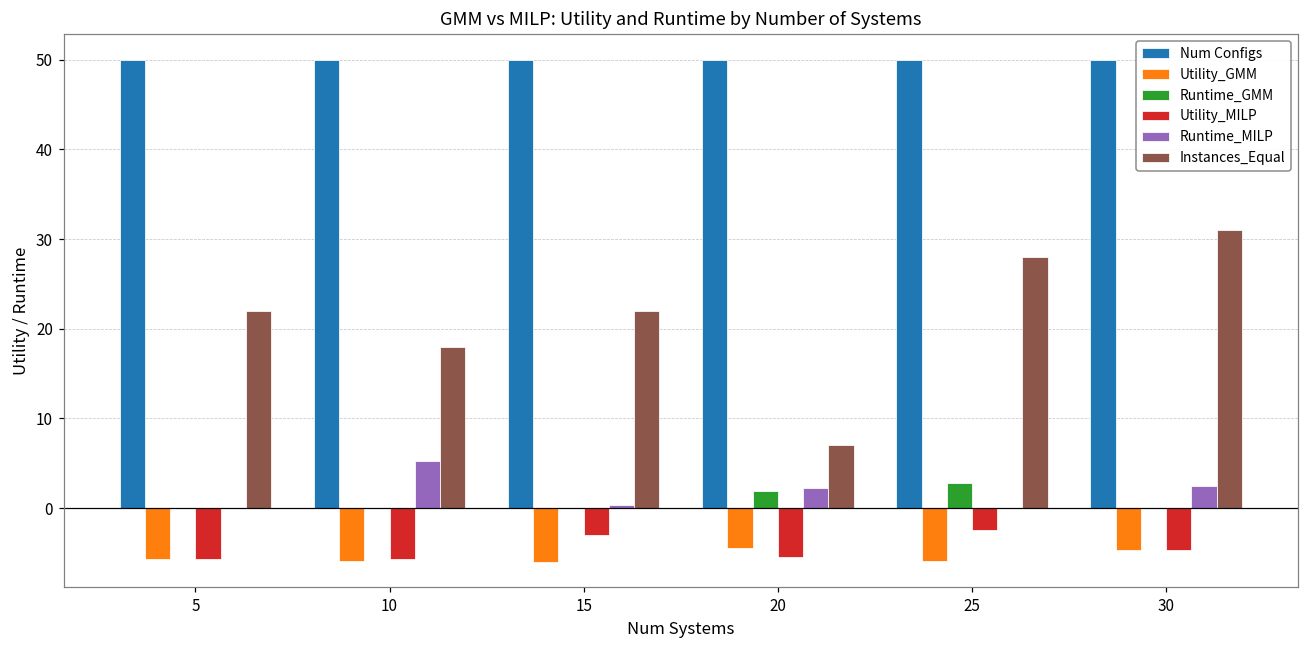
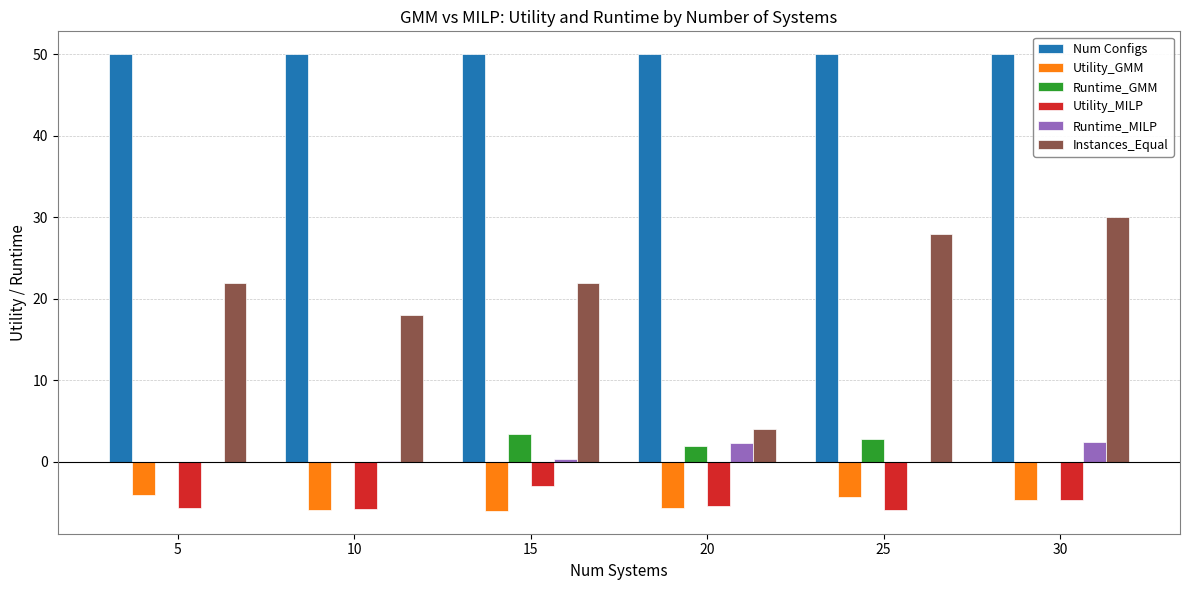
  {
    "Num Configs": {
      "5": 50,
      "10": 50,
      "15": 50,
      "20": 50,
      "25": 50,
      "30": 50
    },
    "Utility_GMM": {
-     "5": -6,
+     "5": -4,
      "10": -6,
      "15": -6,
-     "20": -4,
-     "25": -6,
+     "20": -6,
+     "25": -4,
      "30": -5
    },
    "Runtime_GMM": {
-     "15": 0,
+     "15": 3,
      "20": 2,
      "25": 3
    },
    "Utility_MILP": {
      "5": -6,
      "10": -6,
      "15": -3,
      "20": -5,
-     "25": -2,
+     "25": -6,
      "30": -5
    },
    "Runtime_MILP": {
-     "10": 5,
+     "10": 0,
      "15": 0,
      "20": 2,
      "30": 2
    },
    "Instances_Equal": {
      "5": 22,
      "10": 18,
      "15": 22,
-     "20": 7,
+     "20": 4,
      "25": 28,
-     "30": 31
+     "30": 30
    }
  }
